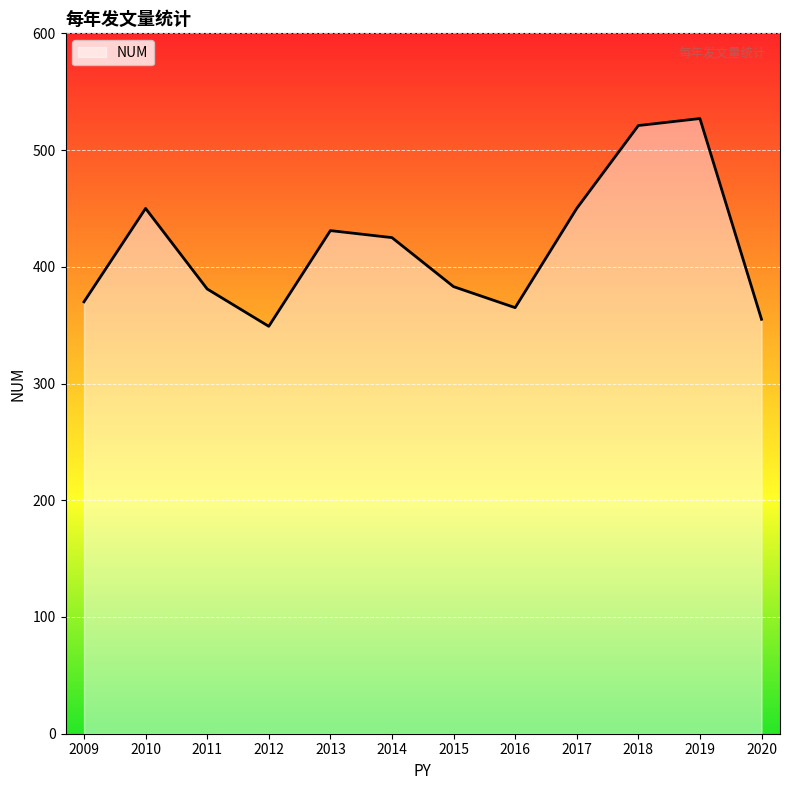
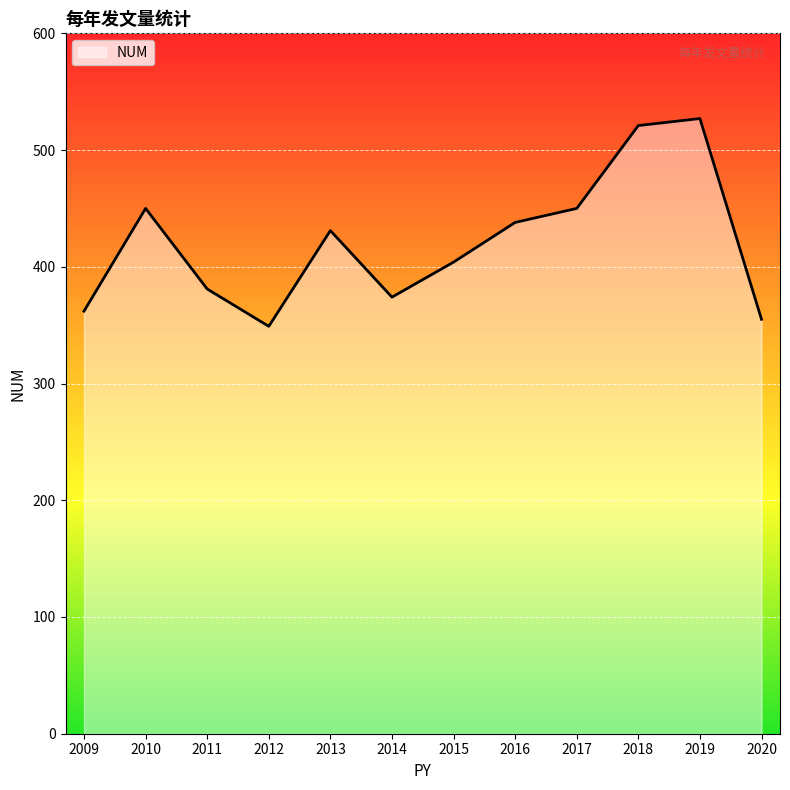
  {
-   "2009": 370,
+   "2009": 362,
    "2010": 450,
    "2011": 381,
    "2012": 349,
    "2013": 431,
-   "2014": 425,
-   "2015": 383,
-   "2016": 365,
+   "2014": 374,
+   "2015": 404,
+   "2016": 438,
    "2017": 450,
    "2018": 521,
    "2019": 527,
    "2020": 355
  }
